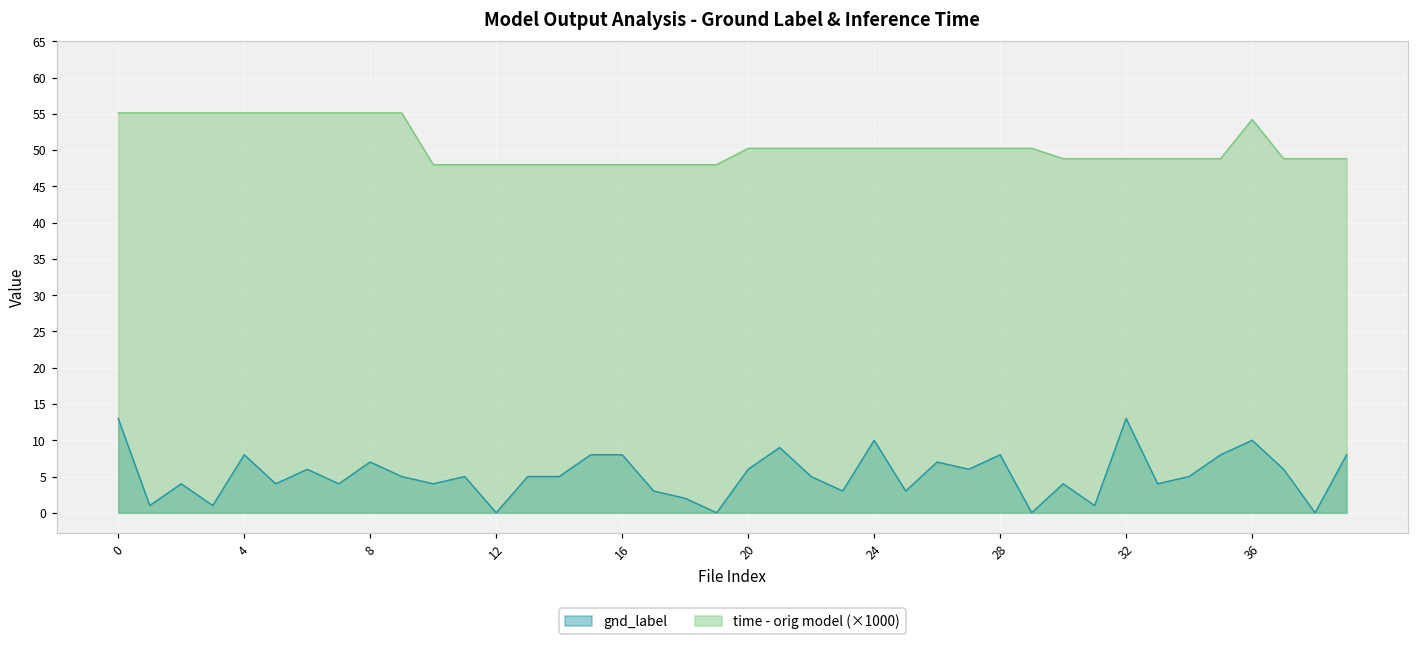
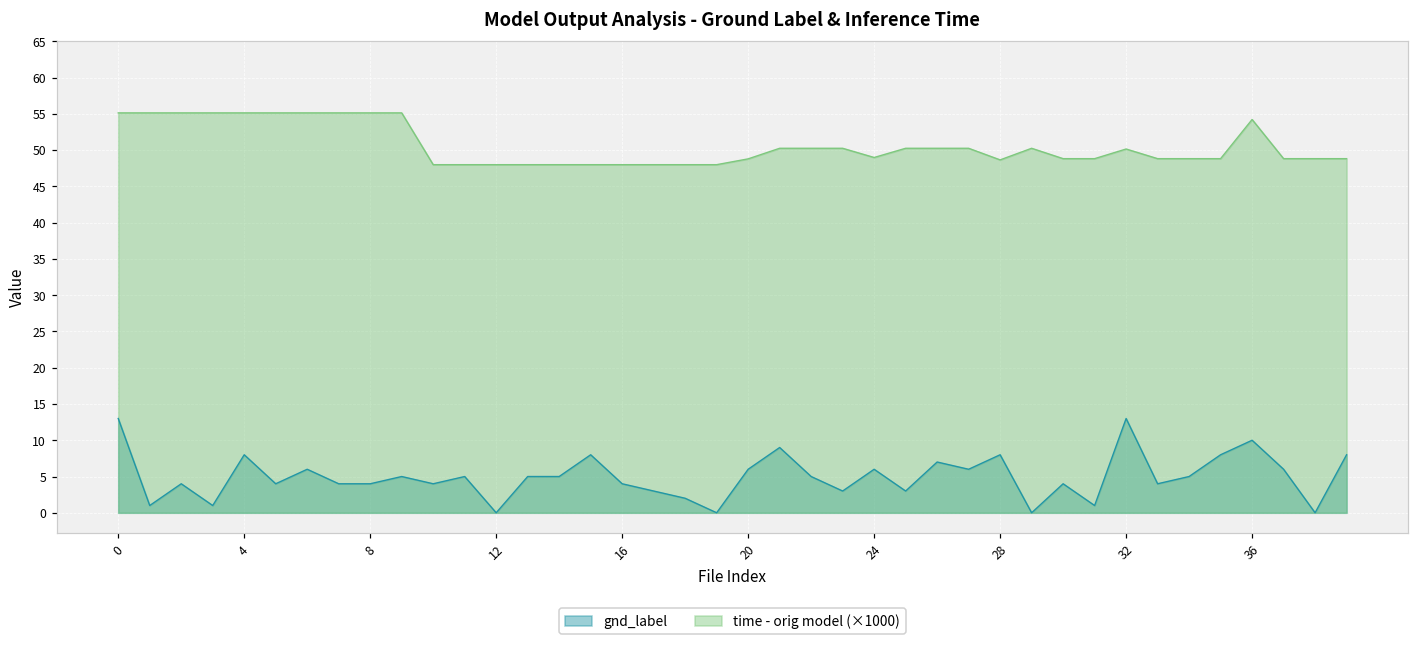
  {
    "gnd_label": {
      "0": 13,
      "4": 8,
-     "8": 7,
+     "8": 4,
      "12": 0,
-     "16": 8,
+     "16": 4,
      "20": 6,
-     "24": 10,
+     "24": 6,
      "28": 8,
      "32": 13,
      "36": 10
    },
    "time - orig model (×1000)": {
      "0": 55,
      "4": 55,
      "8": 55,
      "12": 48,
      "16": 48,
-     "20": 50,
-     "24": 50,
-     "28": 50,
-     "32": 49,
+     "20": 49,
+     "24": 49,
+     "28": 49,
+     "32": 50,
      "36": 54
    }
  }
